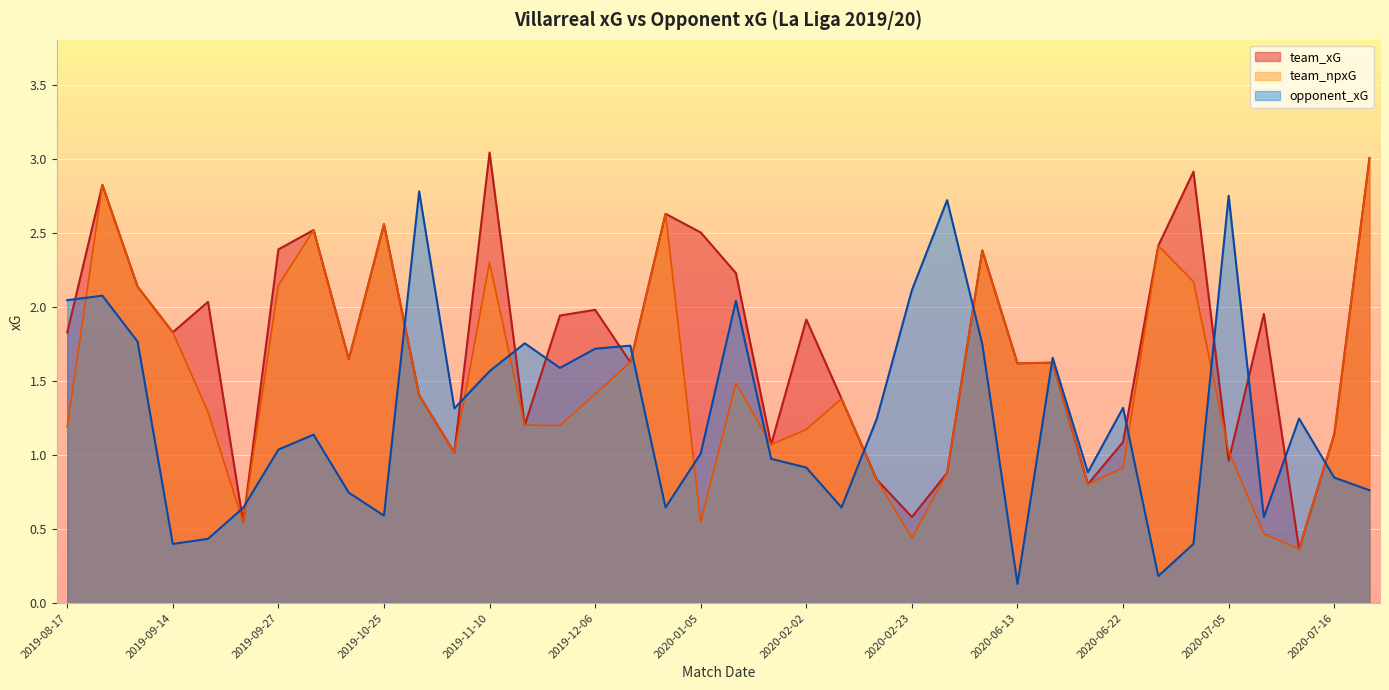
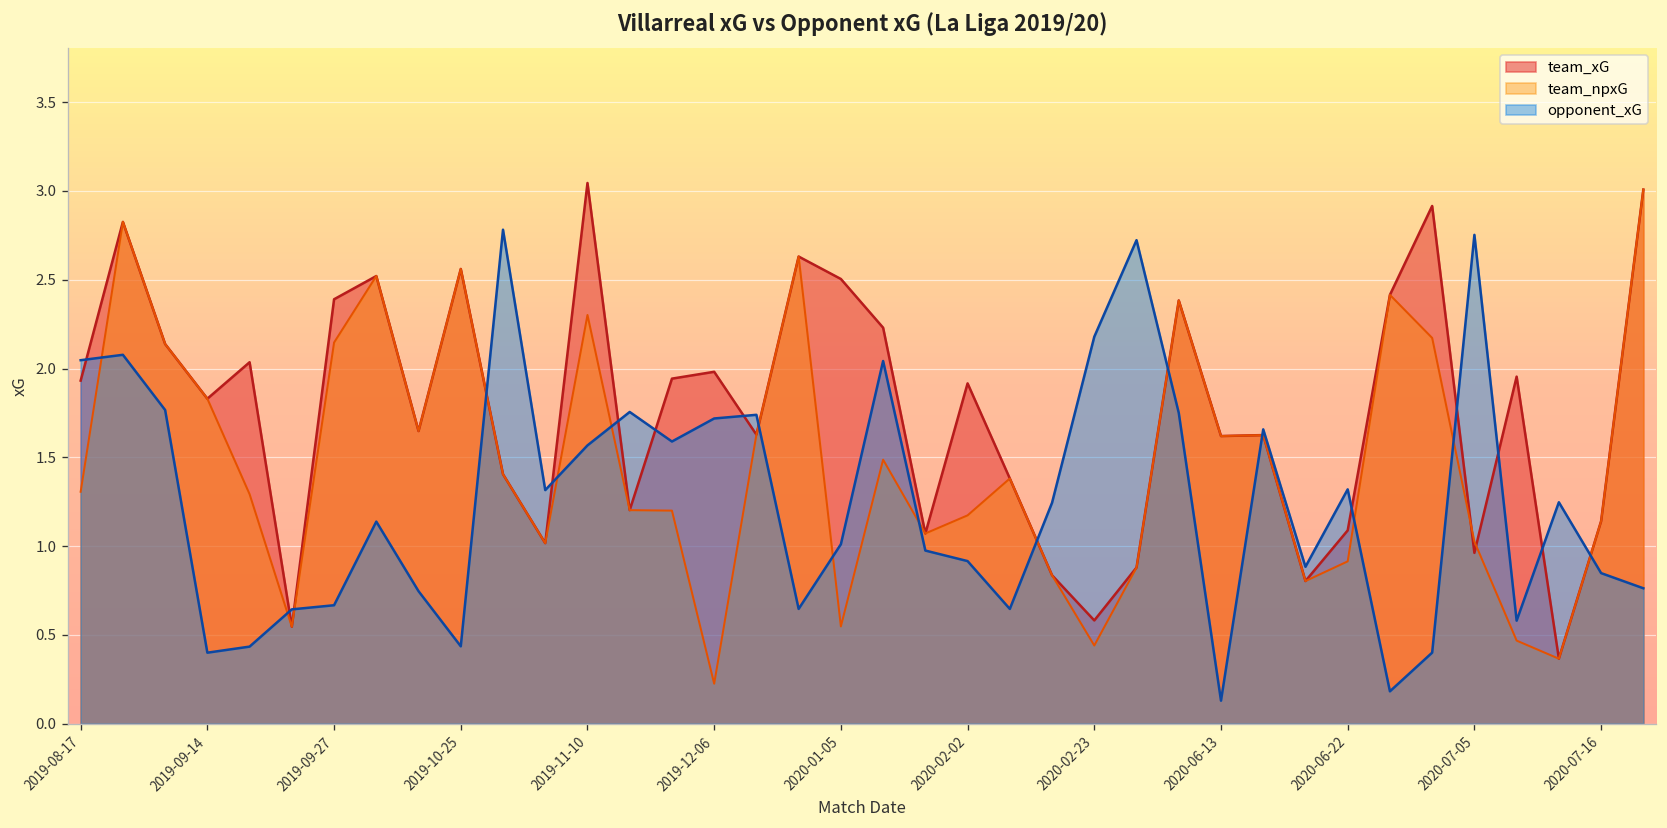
  {
    "team_xG": {
-     "2019-08-17": 1.83,
+     "2019-08-17": 1.93,
      "2019-09-27": 2.39,
      "2019-11-10": 3.04,
      "2019-12-06": 1.98,
      "2020-01-05": 2.50,
      "2020-02-02": 1.92,
      "2020-02-23": 0.58,
      "2020-06-22": 1.09,
      "2020-07-05": 0.96
    },
    "team_npxG": {
-     "2019-08-17": 1.19,
+     "2019-08-17": 1.31,
      "2019-09-27": 2.15,
      "2019-11-10": 2.30,
-     "2019-12-06": 1.41,
+     "2019-12-06": 0.23,
      "2020-01-05": 0.55,
      "2020-02-02": 1.17,
      "2020-02-23": 0.44,
      "2020-06-22": 0.91,
      "2020-07-05": 1.03
    },
    "opponent_xG": {
      "2019-08-17": 2.05,
      "2019-09-14": 0.40,
-     "2019-09-27": 1.04,
-     "2019-10-25": 0.59,
+     "2019-09-27": 0.67,
+     "2019-10-25": 0.44,
      "2019-11-10": 1.57,
      "2019-12-06": 1.72,
      "2020-01-05": 1.01,
      "2020-02-02": 0.92,
-     "2020-02-23": 2.11,
+     "2020-02-23": 2.18,
      "2020-06-13": 0.13,
      "2020-06-22": 1.32,
      "2020-07-05": 2.75,
      "2020-07-16": 0.85
    }
  }
